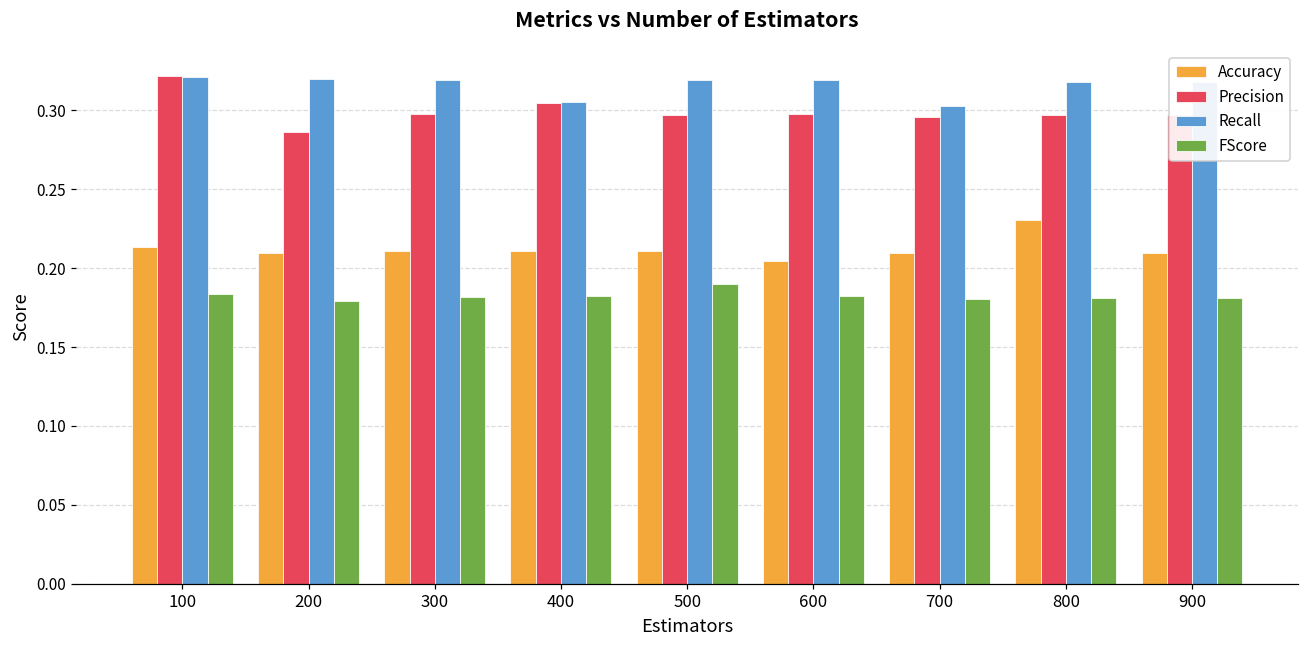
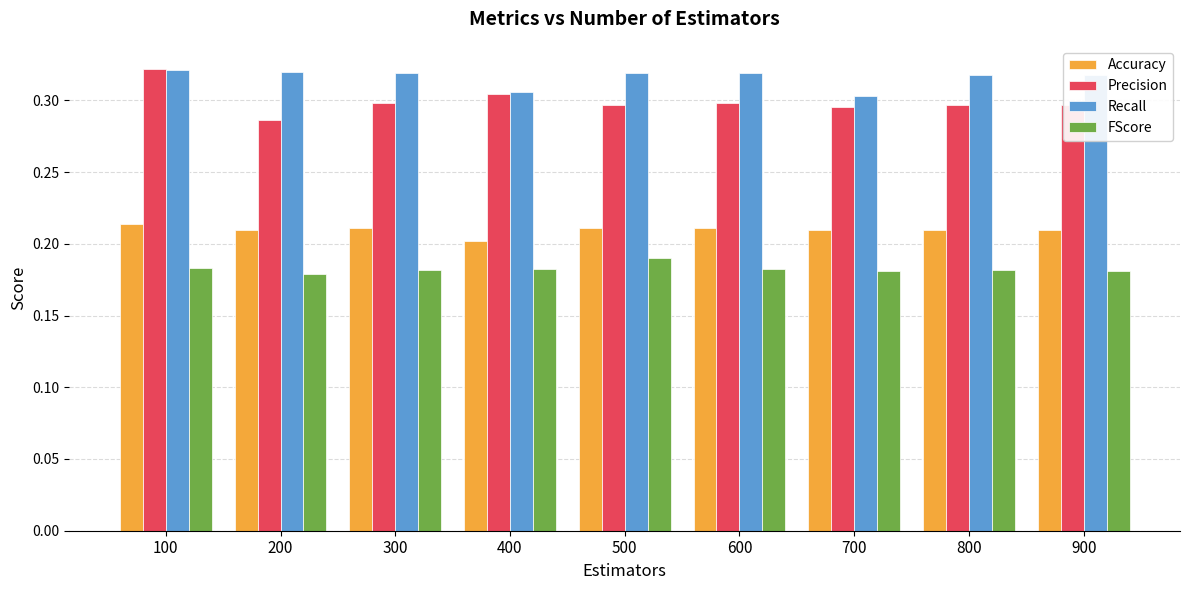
  {
    "Accuracy": {
      "100": 0.214,
      "200": 0.209,
      "300": 0.211,
-     "400": 0.211,
+     "400": 0.202,
      "500": 0.211,
-     "600": 0.205,
+     "600": 0.211,
      "700": 0.209,
-     "800": 0.230,
+     "800": 0.210,
      "900": 0.210
    },
    "Precision": {
      "100": 0.322,
      "200": 0.286,
      "300": 0.298,
      "400": 0.305,
      "500": 0.297,
      "600": 0.298,
      "700": 0.296,
      "800": 0.297
    },
    "Recall": {
      "100": 0.321,
      "200": 0.320,
      "300": 0.319,
      "400": 0.306,
      "500": 0.319,
      "600": 0.319,
      "700": 0.303,
      "800": 0.318
    },
    "FScore": {
      "100": 0.183,
      "200": 0.179,
      "300": 0.182,
      "400": 0.182,
      "500": 0.190,
      "600": 0.182,
      "700": 0.181,
      "800": 0.181,
      "900": 0.181
    }
  }
